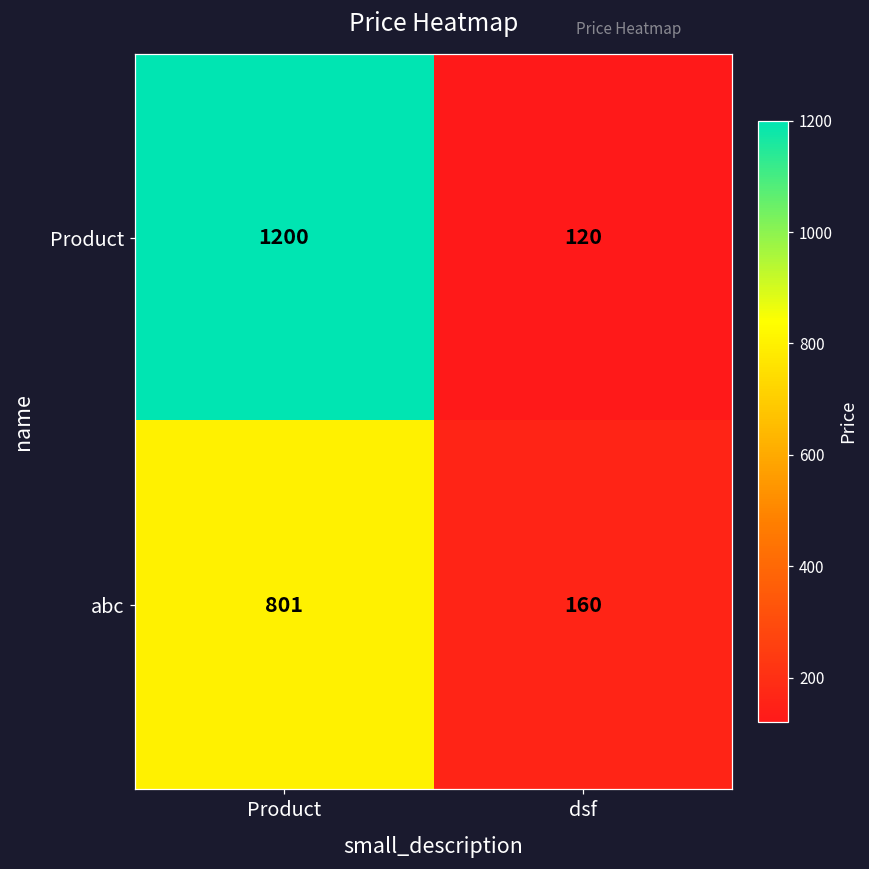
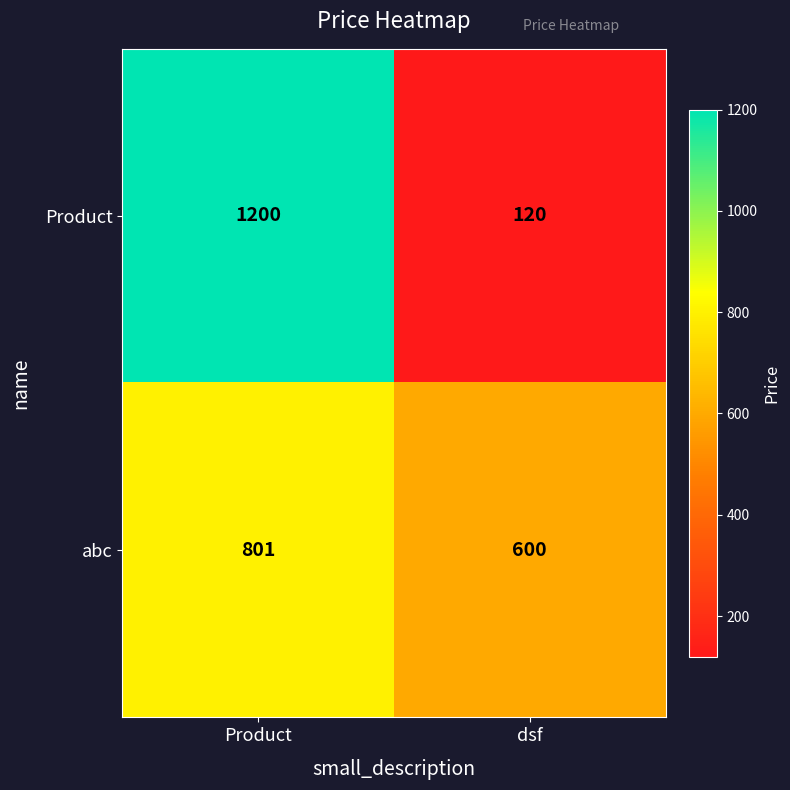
  {
    "Product": {
      "Product": 1200,
      "dsf": 120
    },
    "abc": {
      "Product": 801,
-     "dsf": 160
+     "dsf": 600
    }
  }
